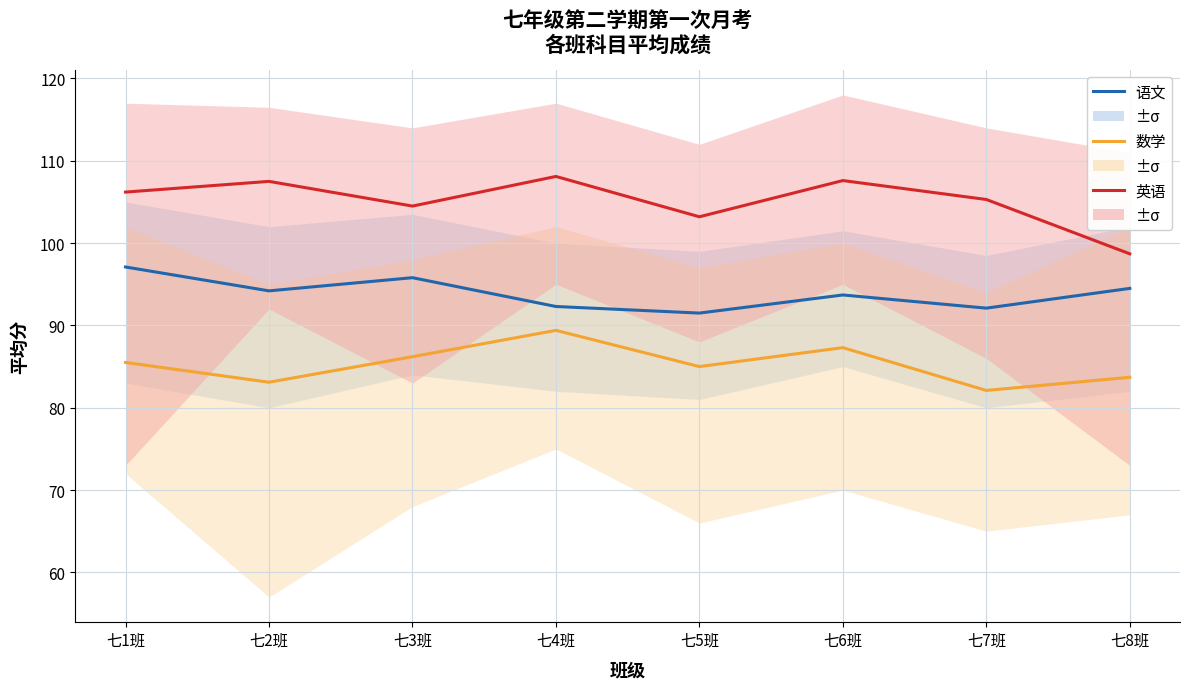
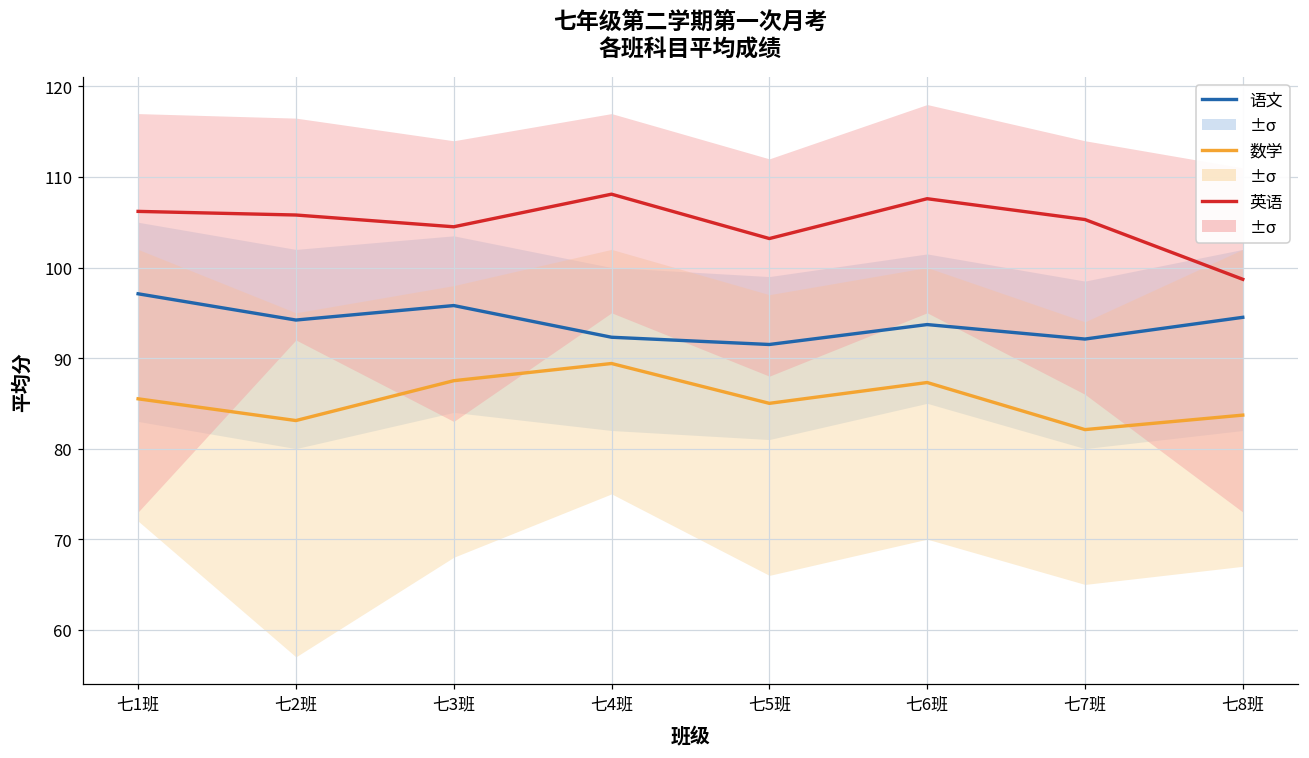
  {
    "语文": {
      "七1班": 97,
      "七2班": 94,
      "七3班": 96,
      "七4班": 92,
      "七5班": 92,
      "七6班": 94,
      "七7班": 92,
      "七8班": 95
    },
    "数学": {
      "七1班": 86,
      "七2班": 83,
-     "七3班": 86,
+     "七3班": 88,
      "七4班": 89,
      "七5班": 85,
      "七6班": 87,
      "七7班": 82,
      "七8班": 84
    },
    "英语": {
      "七1班": 106,
-     "七2班": 108,
+     "七2班": 106,
      "七3班": 105,
      "七4班": 108,
      "七5班": 103,
      "七6班": 108,
      "七7班": 105,
      "七8班": 99
    }
  }
